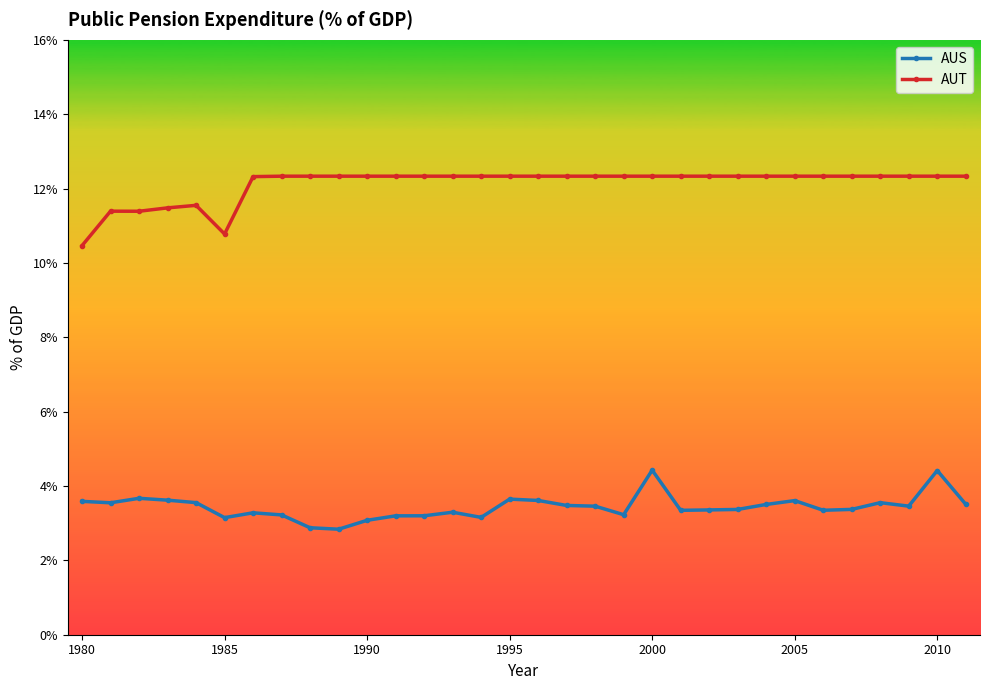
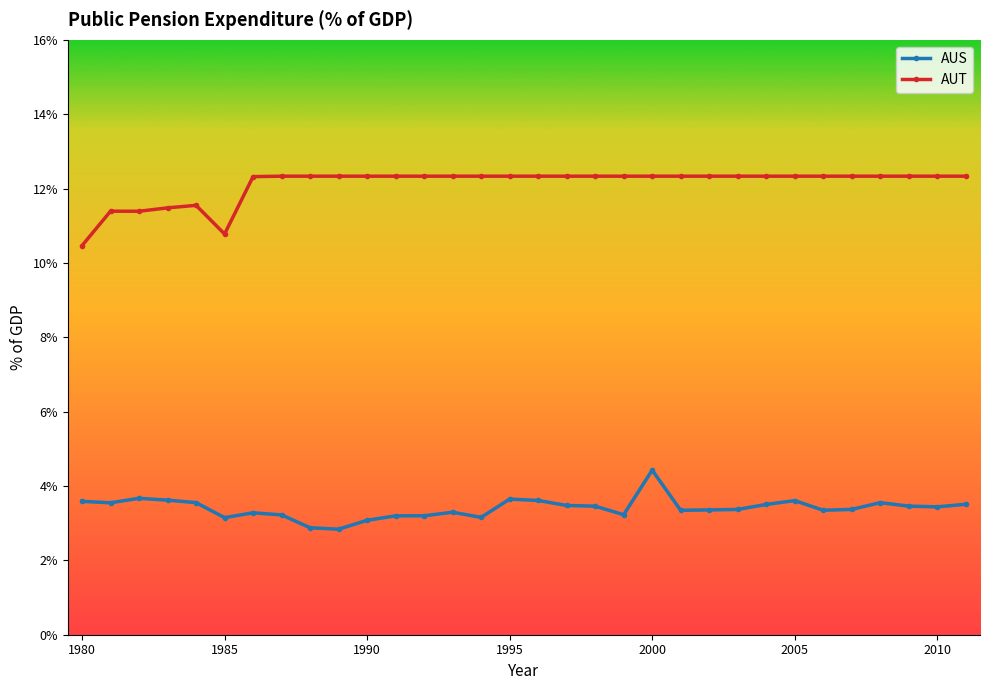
  {
    "AUS": {
      "1980": "3.6%",
      "1985": "3.1%",
      "1990": "3.1%",
      "1995": "3.6%",
      "2000": "4.4%",
      "2005": "3.6%",
-     "2010": "4.4%"
+     "2010": "3.4%"
    },
    "AUT": {
      "1980": "10.5%",
      "1985": "10.8%",
      "1990": "12.3%",
      "1995": "12.3%",
      "2000": "12.3%",
      "2005": "12.3%",
      "2010": "12.3%"
    }
  }
